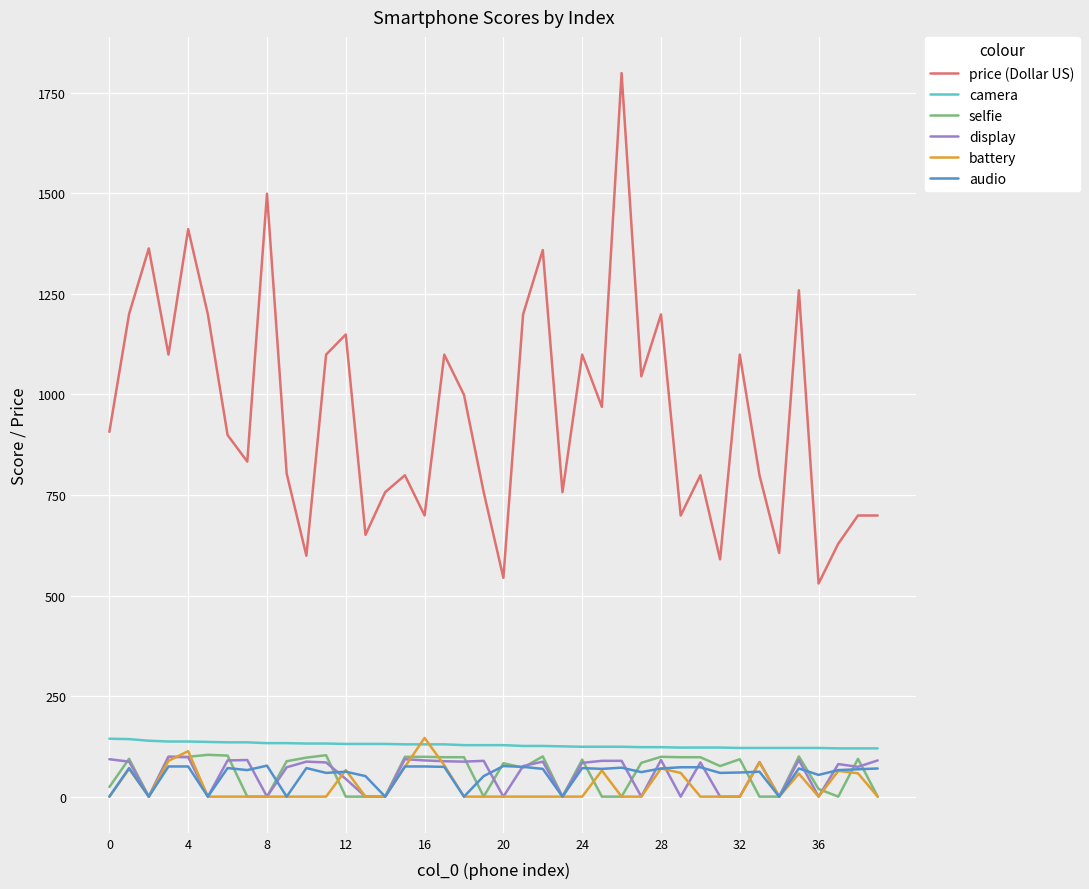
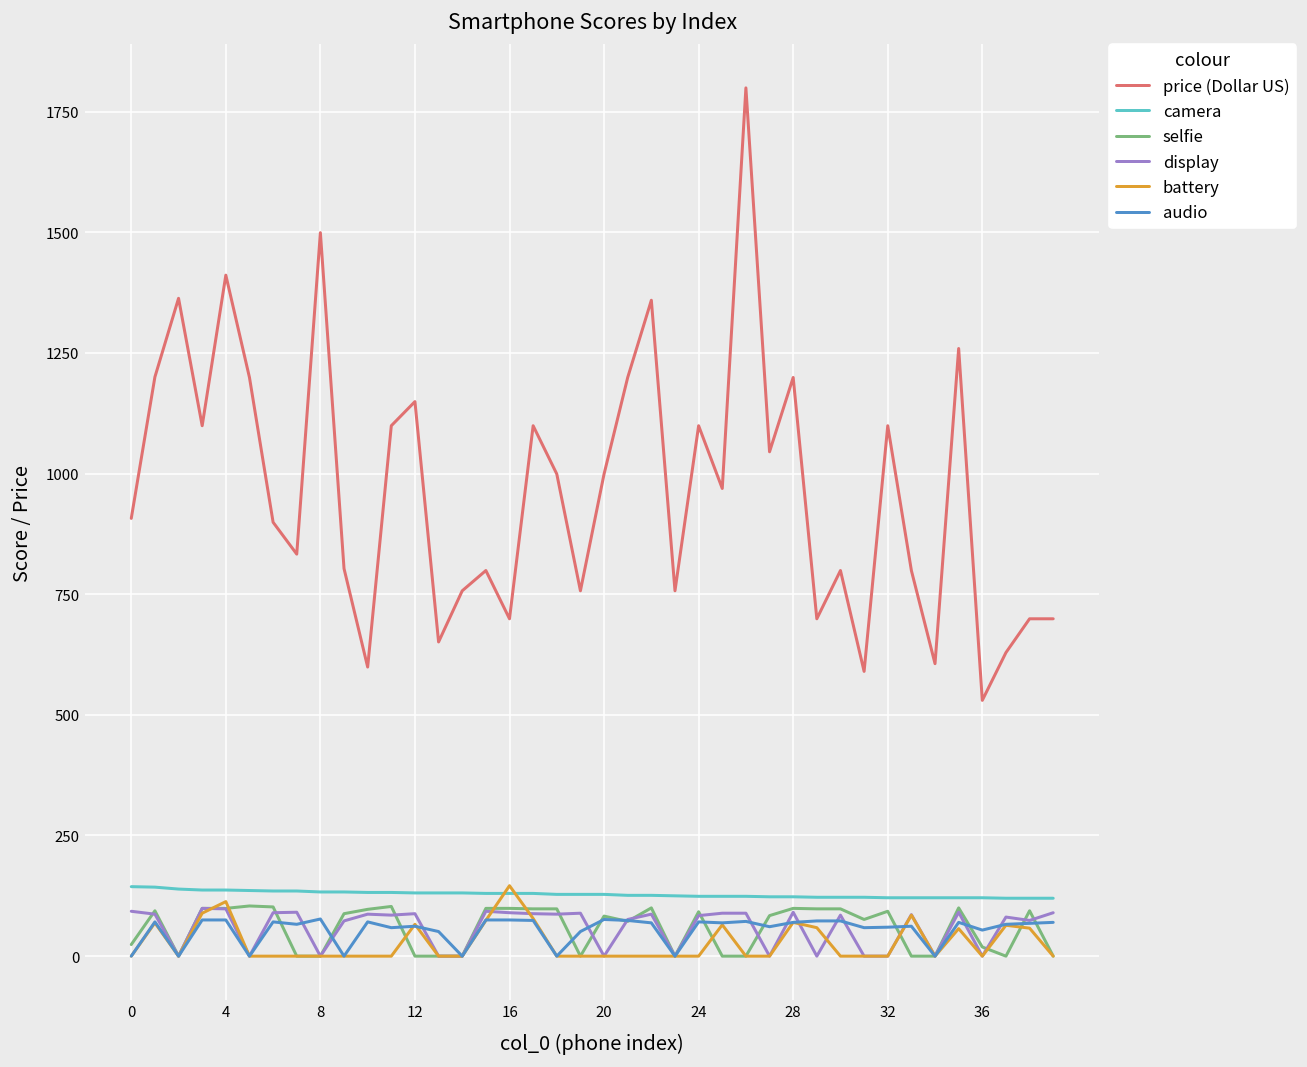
  {
    "price (Dollar US)": {
      "0": 910,
      "4": 1410,
      "8": 1500,
      "12": 1150,
      "16": 700,
-     "20": 540,
+     "20": 1000,
      "24": 1100,
      "28": 1200,
      "32": 1100,
      "36": 530
    },
    "selfie": {
      "0": 20,
      "12": 0,
      "16": 100,
      "20": 80,
      "24": 90,
      "28": 100,
      "32": 90,
      "36": 20
    },
    "display": {
      "0": 90,
-     "12": 40,
+     "12": 90,
      "16": 90,
      "24": 80,
      "28": 90
    },
    "battery": {
      "4": 110,
      "16": 150,
      "24": 0
    }
  }
